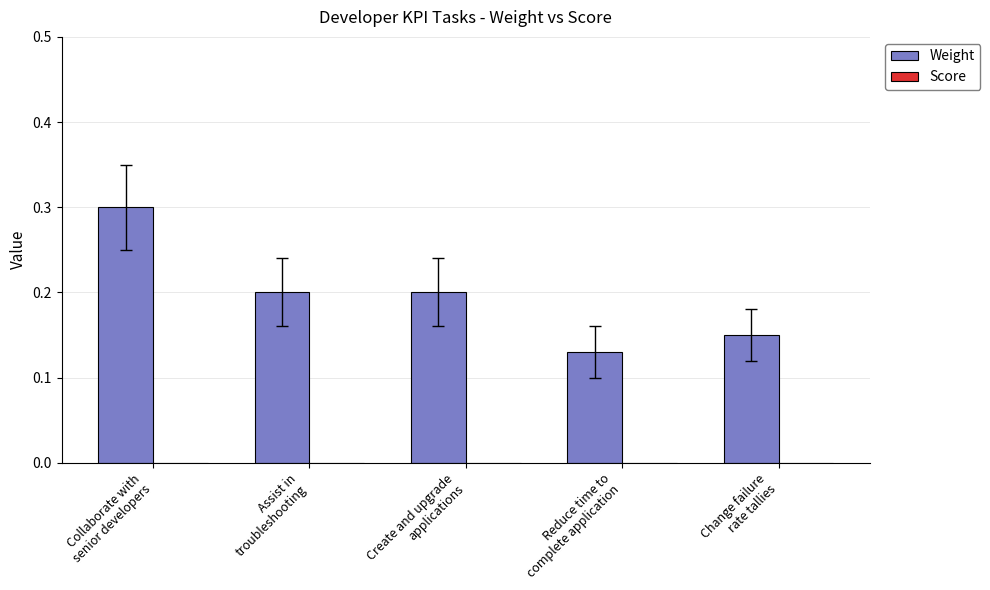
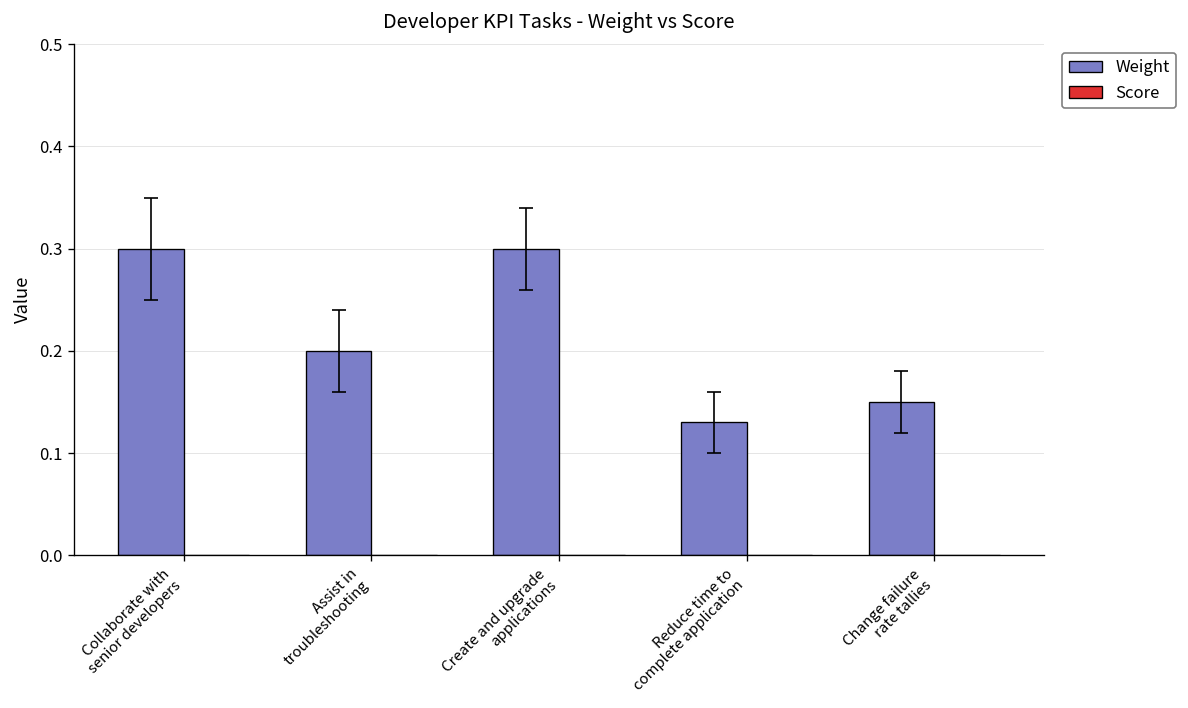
  {
    "Weight": {
      "Collaborate with senior developers": 0.3,
      "Assist in troubleshooting": 0.2,
-     "Create and upgrade applications": 0.2,
+     "Create and upgrade applications": 0.3,
      "Reduce time to complete application": 0.13,
      "Change failure rate tallies": 0.15
    },
    "Score": {
      "Collaborate with senior developers": 0.0,
      "Assist in troubleshooting": 0.0,
      "Create and upgrade applications": 0.0,
      "Reduce time to complete application": 0.0,
      "Change failure rate tallies": 0.0
    }
  }
